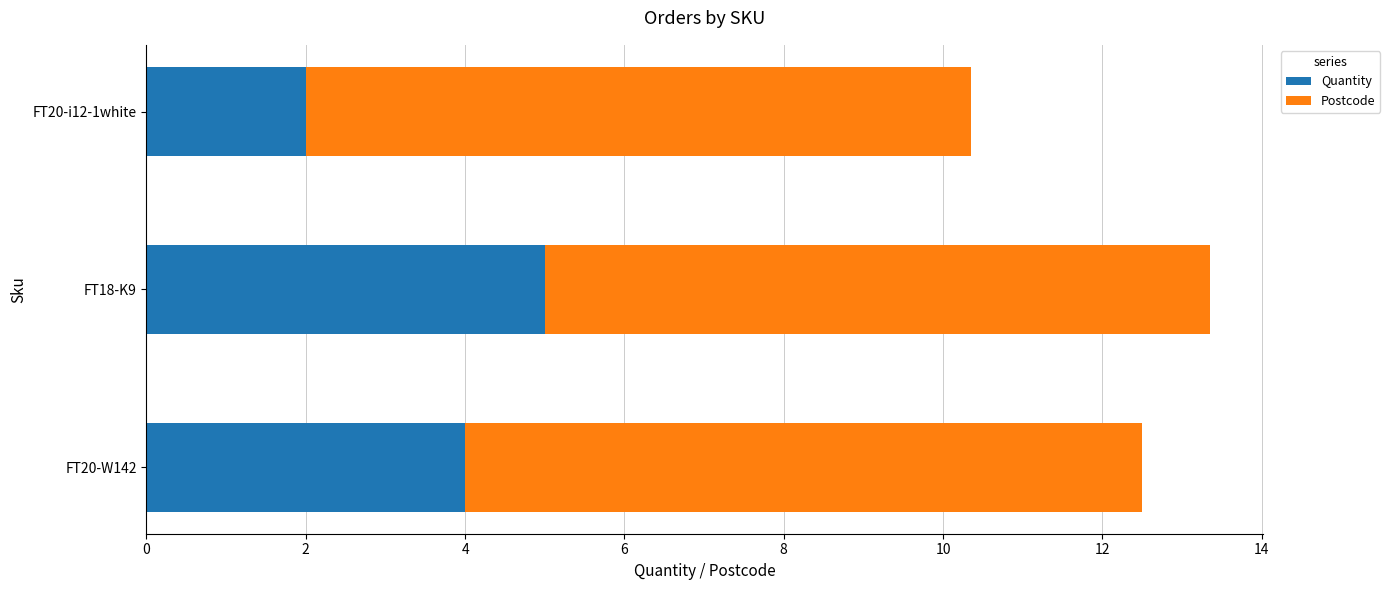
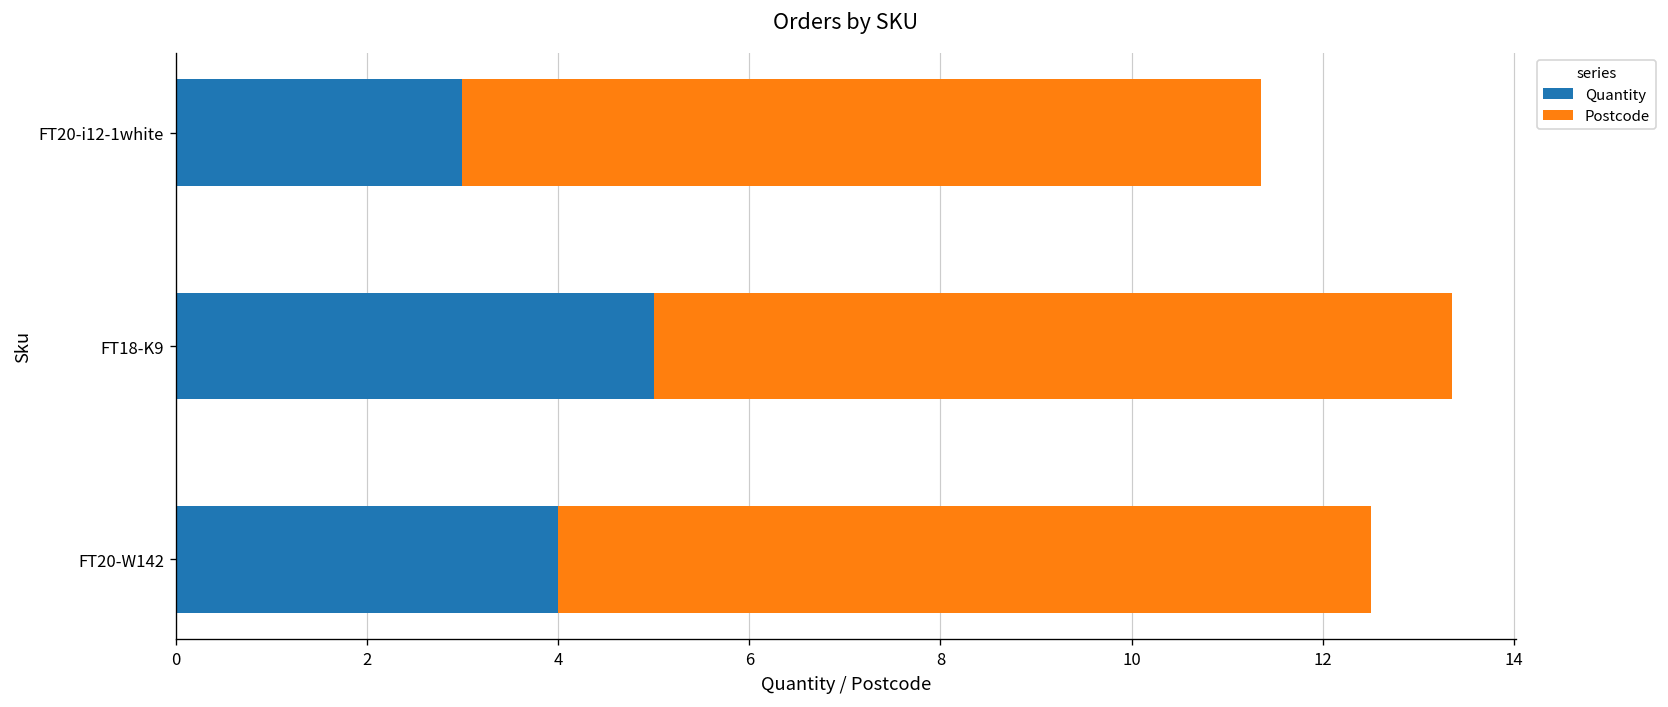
  {
    "Quantity": {
-     "FT20-i12-1white": 2,
+     "FT20-i12-1white": 3,
      "FT18-K9": 5,
      "FT20-W142": 4
    },
    "Postcode": {
      "FT20-i12-1white": 8.4,
      "FT18-K9": 8.4,
      "FT20-W142": 8.5
    }
  }
